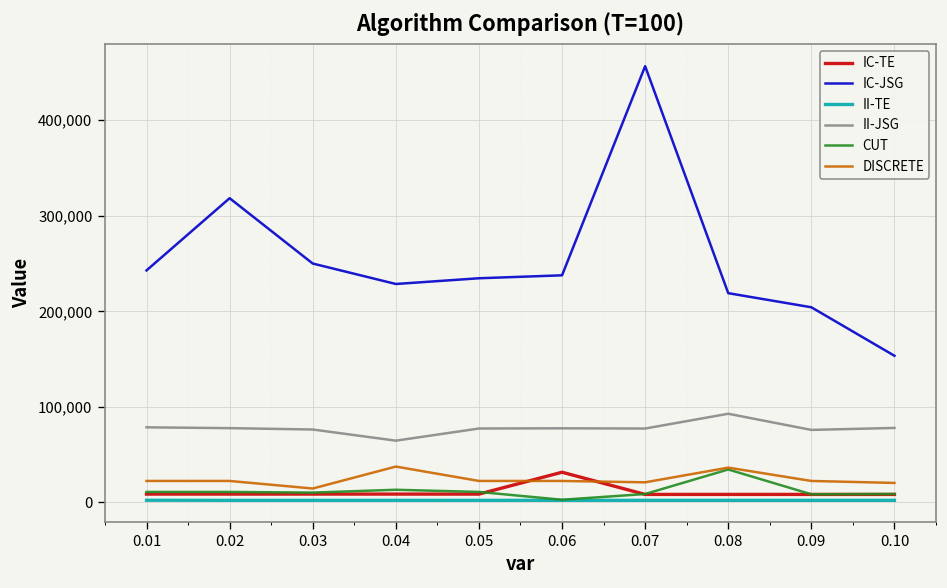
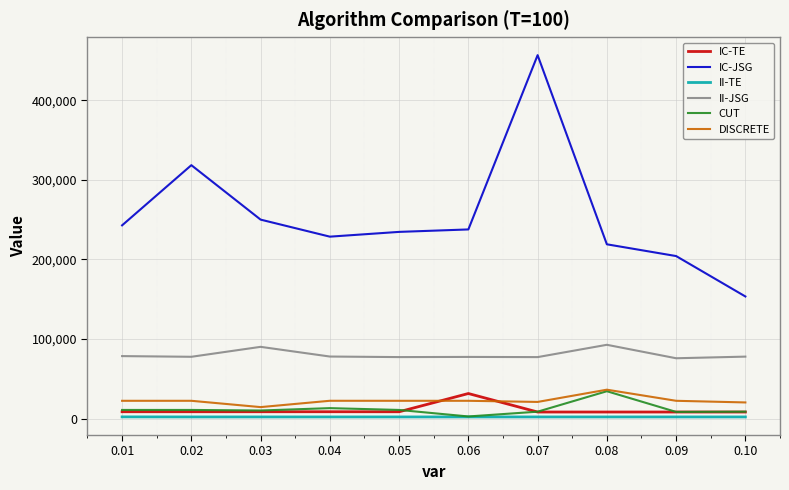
  {
    "IC-TE": {
      "0.04": "10,000",
      "0.06": "30,000",
      "0.08": "10,000"
    },
    "IC-JSG": {
      "0.01": "240,000",
      "0.02": "320,000",
      "0.03": "250,000",
      "0.04": "230,000",
      "0.05": "230,000",
      "0.06": "240,000",
      "0.07": "460,000",
      "0.08": "220,000",
      "0.09": "200,000",
      "0.10": "150,000"
    },
    "II-TE": {
      "0.01": "0",
      "0.02": "0",
      "0.03": "0",
      "0.04": "0",
      "0.05": "0",
      "0.07": "0",
      "0.08": "0",
      "0.09": "0",
      "0.10": "0"
    },
    "II-JSG": {
      "0.01": "80,000",
      "0.02": "80,000",
-     "0.03": "80,000",
-     "0.04": "60,000",
+     "0.03": "90,000",
+     "0.04": "80,000",
      "0.05": "80,000",
      "0.06": "80,000",
      "0.07": "80,000",
      "0.08": "90,000",
      "0.09": "80,000",
      "0.10": "80,000"
    },
    "CUT": {
      "0.04": "10,000"
    },
    "DISCRETE": {
      "0.01": "20,000",
      "0.02": "20,000",
      "0.03": "10,000",
-     "0.04": "40,000",
+     "0.04": "20,000",
      "0.05": "20,000",
      "0.06": "20,000",
      "0.07": "20,000",
      "0.09": "20,000",
      "0.10": "20,000"
    }
  }
